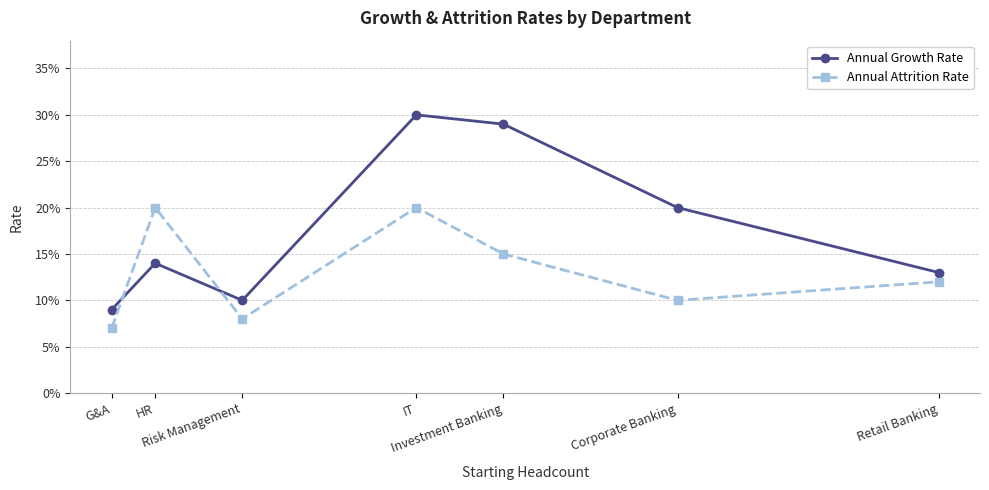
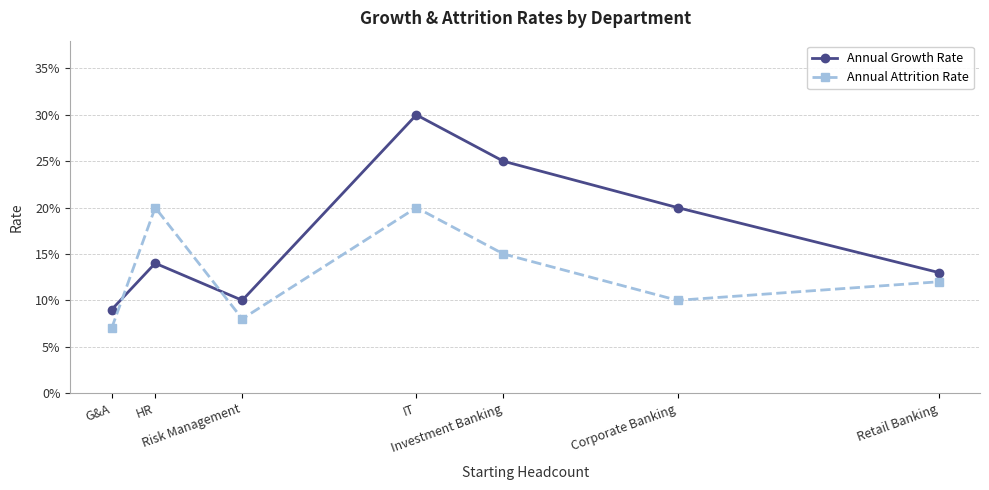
  {
    "Annual Growth Rate": {
      "G&A": "9%",
      "HR": "14%",
      "Risk Management": "10%",
      "IT": "30%",
-     "Investment Banking": "29%",
+     "Investment Banking": "25%",
      "Corporate Banking": "20%",
      "Retail Banking": "13%"
    },
    "Annual Attrition Rate": {
      "G&A": "7%",
      "HR": "20%",
      "Risk Management": "8%",
      "IT": "20%",
      "Investment Banking": "15%",
      "Corporate Banking": "10%",
      "Retail Banking": "12%"
    }
  }
